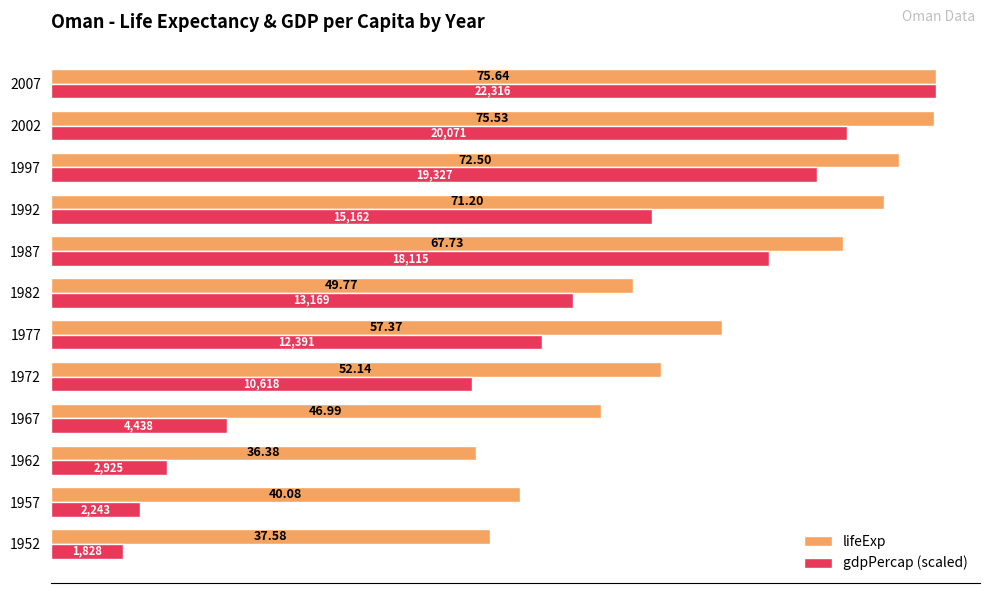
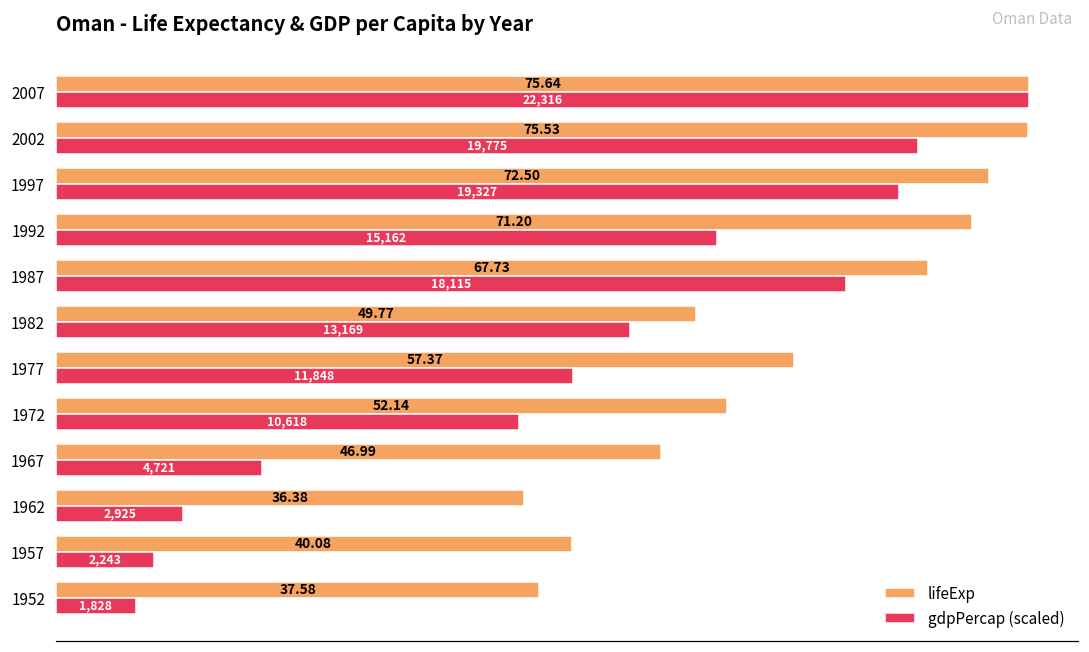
  {
    "lifeExp": {
      "2007": "75.64",
      "2002": "75.53",
      "1997": "72.50",
      "1992": "71.20",
      "1987": "67.73",
      "1982": "49.77",
      "1977": "57.37",
      "1972": "52.14",
      "1967": "46.99",
      "1962": "36.38",
      "1957": "40.08",
      "1952": "37.58"
    },
    "gdpPercap (scaled)": {
-     "2002": "20,071",
-     "1977": "12,391",
-     "1967": "4,438"
+     "2002": "19,775",
+     "1977": "11,848",
+     "1967": "4,721"
    }
  }
